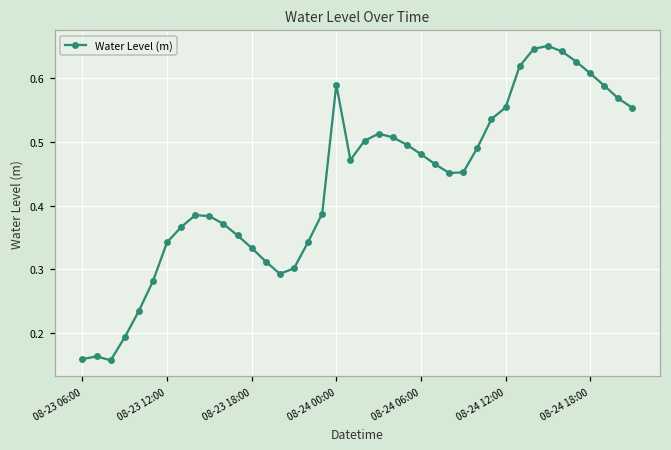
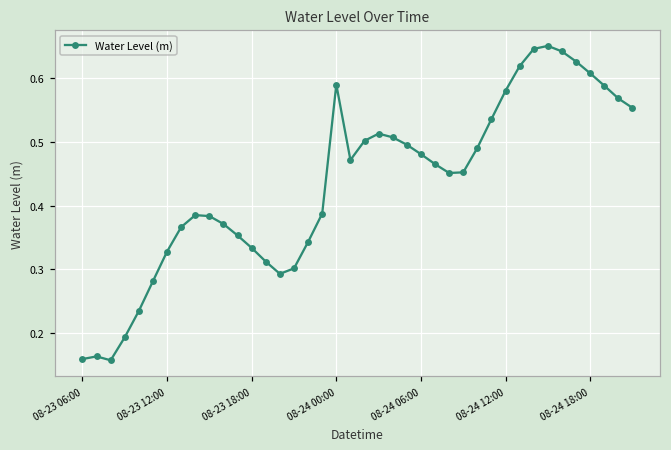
  {
    "08-23 06:00": 0.16,
-   "08-23 12:00": 0.34,
+   "08-23 12:00": 0.33,
    "08-23 18:00": 0.33,
    "08-24 00:00": 0.59,
    "08-24 06:00": 0.48,
-   "08-24 12:00": 0.55,
+   "08-24 12:00": 0.58,
    "08-24 18:00": 0.61
  }
